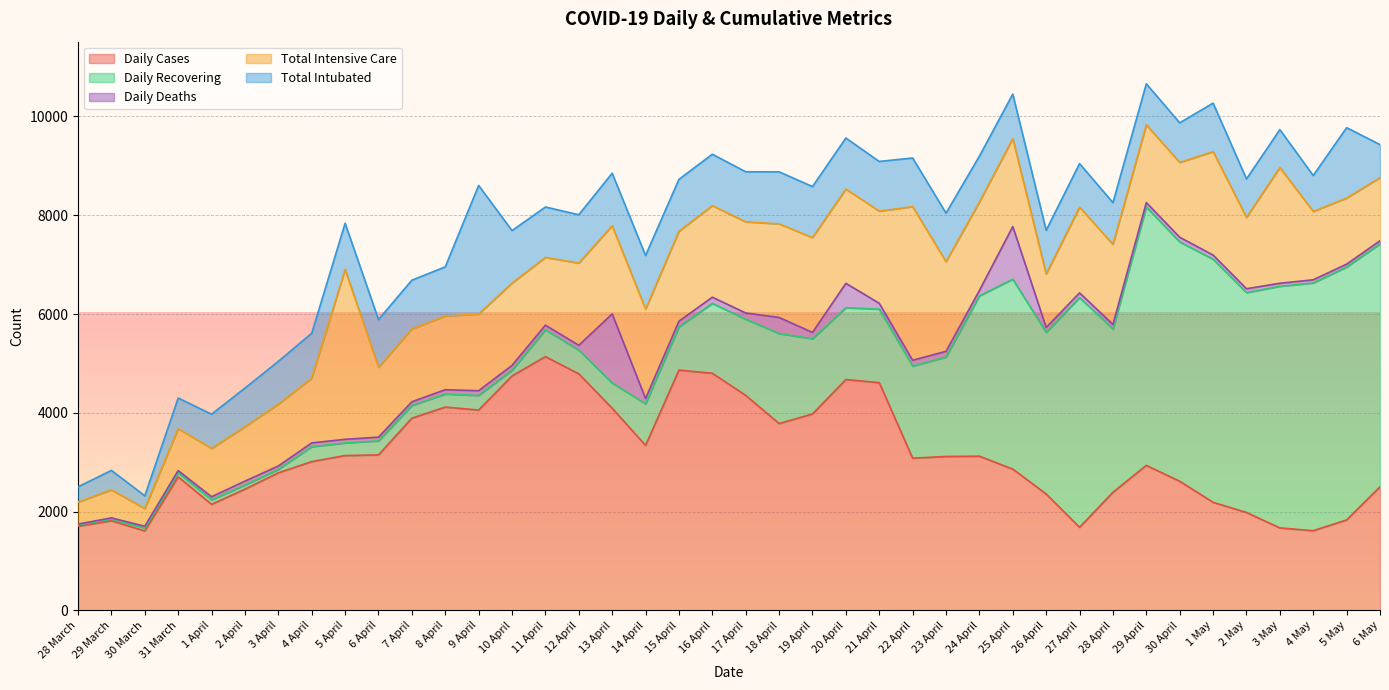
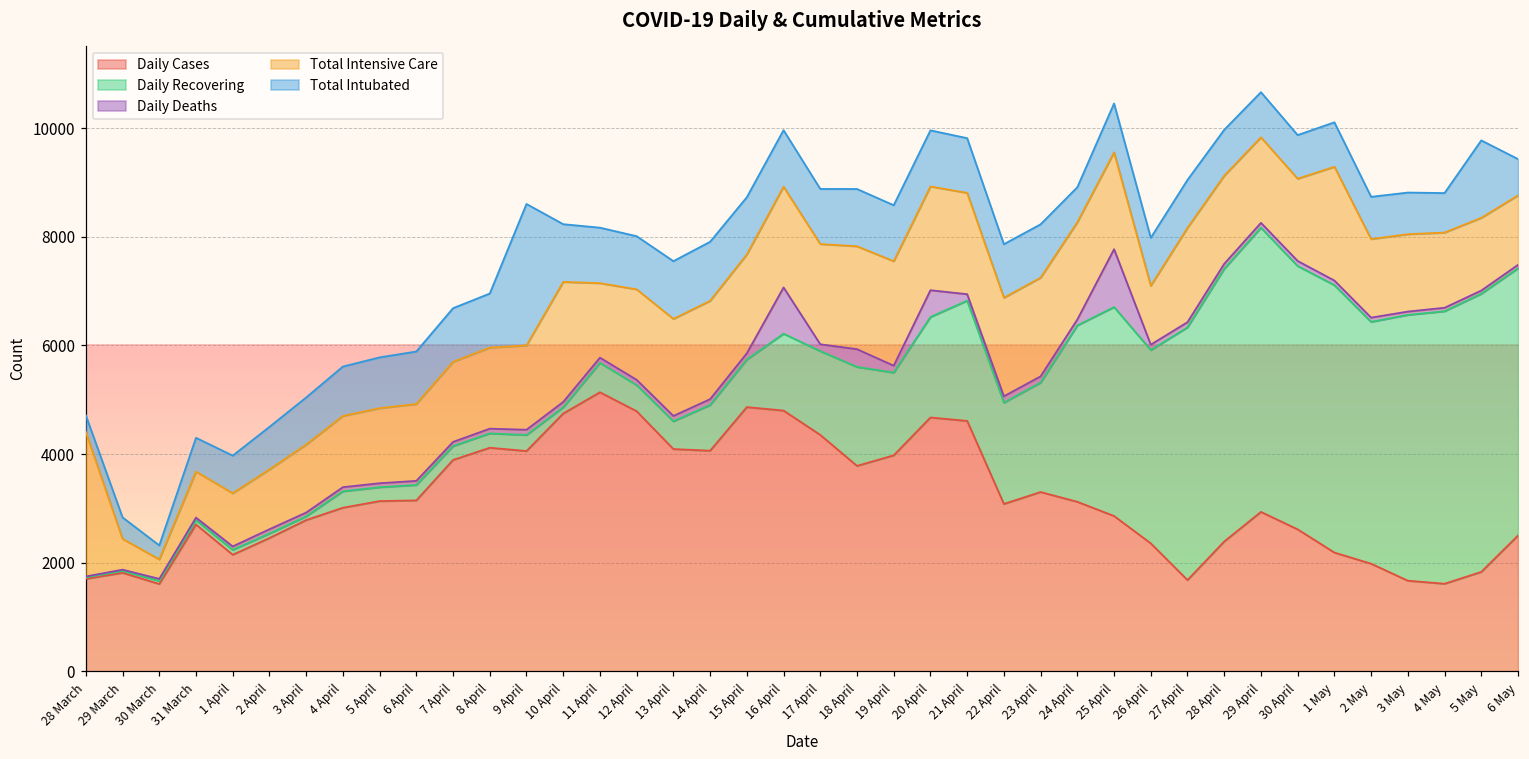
  {
    "Daily Cases": {
      "30 March": 1600,
      "31 March": 2700,
      "1 April": 2100,
      "2 April": 2500,
      "3 April": 2800,
      "4 April": 3000,
      "5 April": 3100,
      "6 April": 3100,
      "7 April": 3900,
      "8 April": 4100,
      "9 April": 4100,
      "10 April": 4700,
      "11 April": 5100,
      "12 April": 4800,
      "13 April": 4100,
-     "14 April": 3300,
+     "14 April": 4100,
      "15 April": 4900,
      "16 April": 4800,
      "17 April": 4400,
      "18 April": 3800,
      "19 April": 4000,
      "20 April": 4700,
      "21 April": 4600,
      "22 April": 3100,
-     "23 April": 3100,
+     "23 April": 3300,
      "24 April": 3100,
      "25 April": 2900,
      "26 April": 2400,
      "27 April": 1700,
      "28 April": 2400,
      "29 April": 2900,
      "30 April": 2600,
      "1 May": 2200,
      "2 May": 2000,
      "3 May": 1700,
      "4 May": 1600,
      "5 May": 1800,
      "6 May": 2500
    },
    "Daily Recovering": {
      "1 April": 100,
      "2 April": 100,
      "3 April": 100,
      "4 April": 300,
      "5 April": 300,
      "6 April": 300,
      "7 April": 300,
      "8 April": 300,
      "9 April": 300,
      "10 April": 100,
      "11 April": 500,
      "12 April": 500,
      "13 April": 500,
      "14 April": 800,
      "15 April": 900,
      "16 April": 1400,
      "17 April": 1500,
      "18 April": 1800,
      "19 April": 1500,
-     "20 April": 1500,
-     "21 April": 1500,
+     "20 April": 1800,
+     "21 April": 2200,
      "22 April": 1900,
      "23 April": 2000,
      "24 April": 3200,
      "25 April": 3800,
-     "26 April": 3300,
+     "26 April": 3600,
      "27 April": 4700,
-     "28 April": 3300,
+     "28 April": 5000,
      "29 April": 5200,
      "30 April": 4800,
      "1 May": 4900,
      "2 May": 4500,
      "3 May": 4900,
      "4 May": 5000,
      "5 May": 5100,
      "6 May": 4900
    },
    "Daily Deaths": {
      "1 April": 100,
      "2 April": 100,
      "3 April": 100,
      "4 April": 100,
      "5 April": 100,
      "6 April": 100,
      "7 April": 100,
      "8 April": 100,
      "9 April": 100,
      "10 April": 100,
      "11 April": 100,
      "12 April": 100,
-     "13 April": 1400,
+     "13 April": 100,
      "14 April": 100,
      "15 April": 100,
-     "16 April": 100,
+     "16 April": 900,
      "17 April": 100,
      "18 April": 300,
      "19 April": 100,
      "20 April": 500,
      "21 April": 100,
      "22 April": 100,
      "23 April": 100,
      "24 April": 100,
      "25 April": 1100,
      "26 April": 100,
      "27 April": 100,
      "28 April": 100,
      "29 April": 100,
      "30 April": 100,
      "1 May": 100,
      "2 May": 100,
      "3 May": 100,
      "4 May": 100,
      "5 May": 100,
      "6 May": 100
    },
    "Total Intensive Care": {
-     "28 March": 400,
+     "28 March": 2700,
      "29 March": 600,
      "30 March": 400,
      "31 March": 800,
      "1 April": 1000,
      "2 April": 1100,
      "3 April": 1300,
      "4 April": 1300,
-     "5 April": 3400,
+     "5 April": 1400,
      "6 April": 1400,
      "7 April": 1500,
      "8 April": 1500,
      "9 April": 1600,
-     "10 April": 1700,
+     "10 April": 2200,
      "11 April": 1400,
      "12 April": 1700,
      "13 April": 1800,
      "14 April": 1800,
      "15 April": 1800,
      "16 April": 1900,
      "17 April": 1800,
      "18 April": 1900,
      "19 April": 1900,
      "20 April": 1900,
      "21 April": 1900,
-     "22 April": 3100,
+     "22 April": 1800,
      "23 April": 1800,
      "24 April": 1800,
      "25 April": 1800,
      "26 April": 1100,
      "27 April": 1700,
      "28 April": 1600,
      "29 April": 1600,
      "30 April": 1500,
      "1 May": 2100,
      "2 May": 1400,
-     "3 May": 2300,
+     "3 May": 1400,
      "4 May": 1400,
      "5 May": 1300,
      "6 May": 1300
    },
    "Total Intubated": {
      "28 March": 300,
      "29 March": 400,
      "30 March": 300,
      "31 March": 600,
      "1 April": 700,
      "2 April": 800,
      "3 April": 900,
      "4 April": 900,
      "5 April": 900,
      "6 April": 1000,
      "7 April": 1000,
      "8 April": 1000,
      "9 April": 2600,
      "10 April": 1100,
      "11 April": 1000,
      "12 April": 1000,
      "13 April": 1100,
      "14 April": 1100,
      "15 April": 1100,
      "16 April": 1000,
      "17 April": 1000,
      "18 April": 1100,
      "19 April": 1000,
      "20 April": 1000,
      "21 April": 1000,
      "22 April": 1000,
      "23 April": 1000,
-     "24 April": 900,
+     "24 April": 600,
      "25 April": 900,
      "26 April": 900,
      "27 April": 900,
      "28 April": 800,
      "29 April": 800,
      "30 April": 800,
-     "1 May": 1000,
+     "1 May": 800,
      "2 May": 800,
      "3 May": 800,
      "4 May": 700,
      "5 May": 1400,
      "6 May": 700
    }
  }
